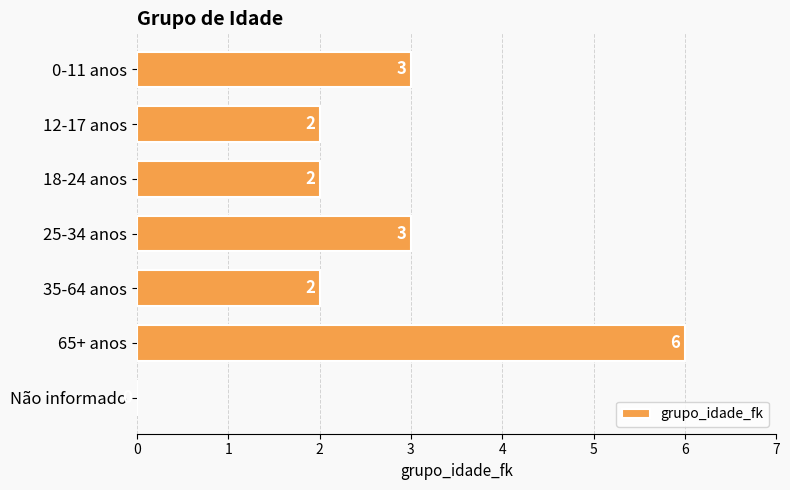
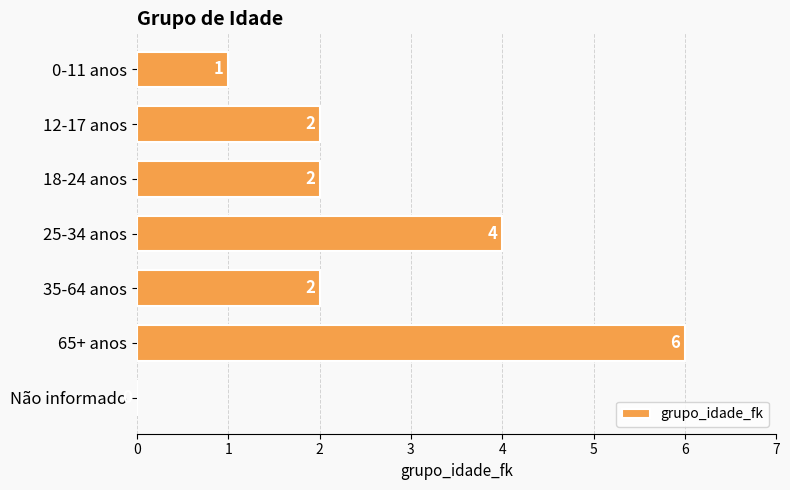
  {
-   "0-11 anos": 3,
+   "0-11 anos": 1,
    "12-17 anos": 2,
    "18-24 anos": 2,
-   "25-34 anos": 3,
+   "25-34 anos": 4,
    "35-64 anos": 2,
    "65+ anos": 6
  }
